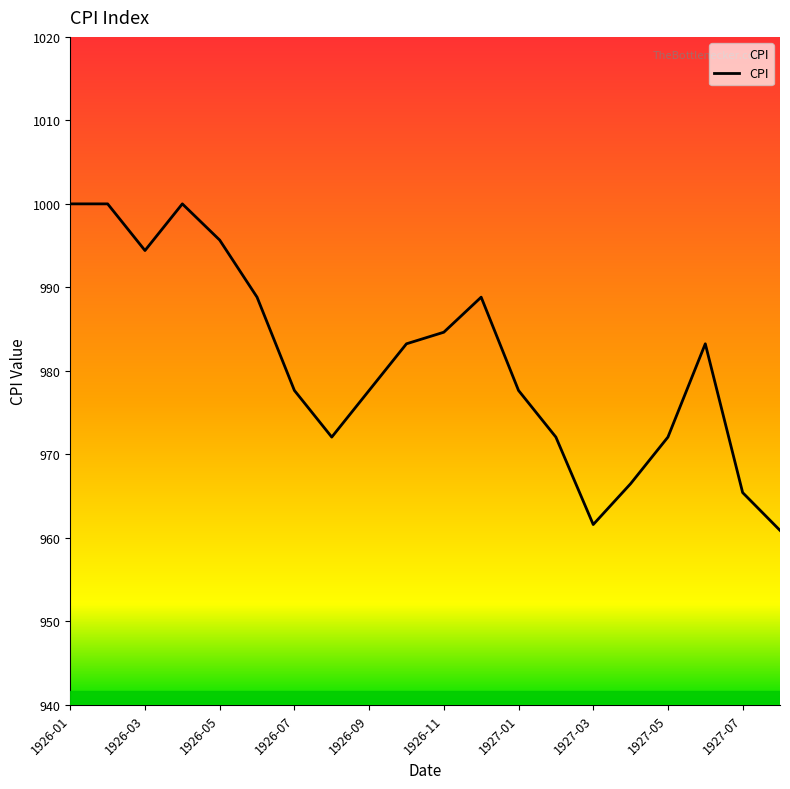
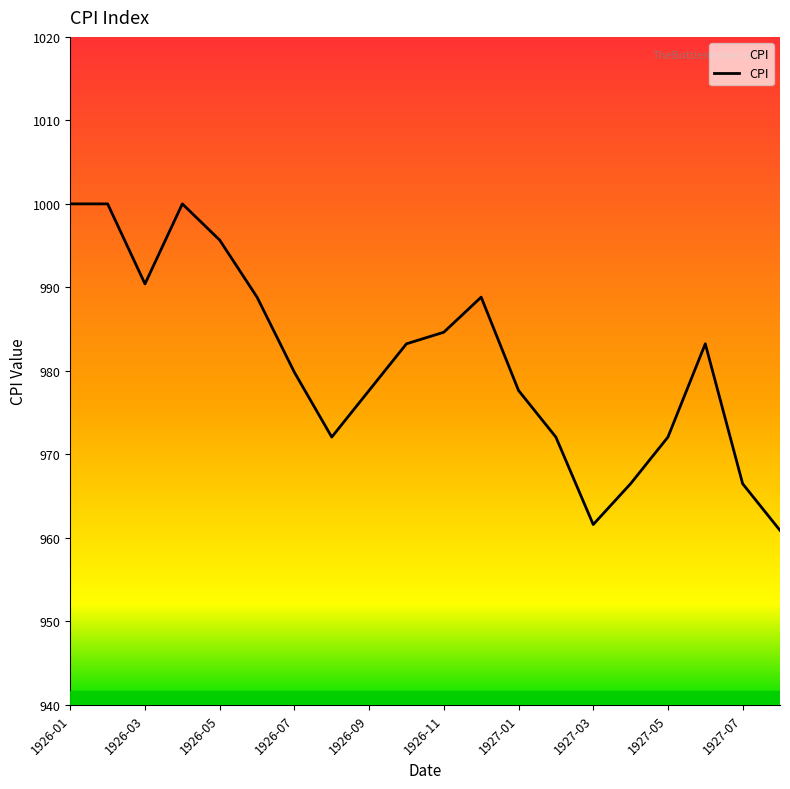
  {
    "1926-01": 1000,
-   "1926-03": 994,
+   "1926-03": 990,
    "1926-05": 996,
-   "1926-07": 978,
+   "1926-07": 980,
    "1926-09": 978,
    "1926-11": 985,
    "1927-01": 978,
    "1927-03": 962,
    "1927-05": 972,
-   "1927-07": 965
+   "1927-07": 966
  }
